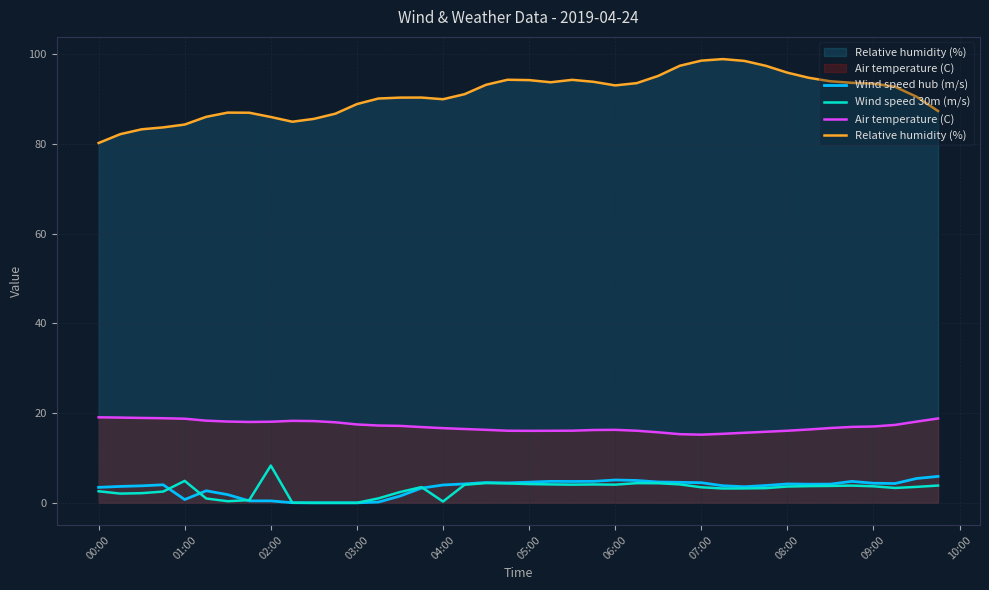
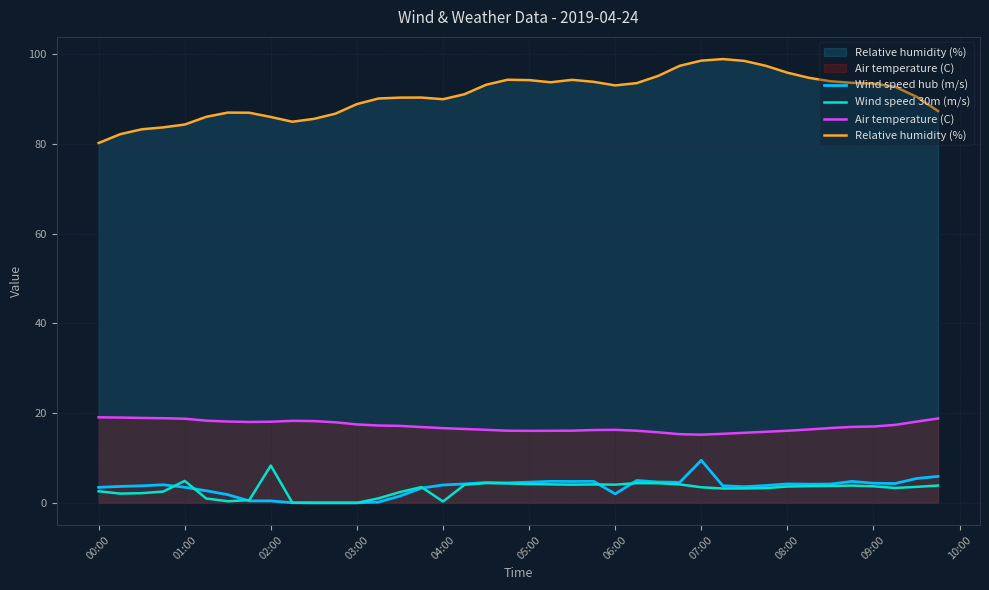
  {
    "Wind speed hub (m/s)": {
      "00:00": 3,
-     "01:00": 1,
+     "01:00": 3,
      "02:00": 0,
      "04:00": 4,
-     "06:00": 5,
-     "07:00": 4,
+     "06:00": 2,
+     "07:00": 9,
      "08:00": 4,
      "09:00": 4
    },
    "Wind speed 30m (m/s)": {
      "00:00": 3,
      "01:00": 5,
      "02:00": 8,
      "04:00": 0,
      "06:00": 4,
      "07:00": 3,
      "08:00": 4,
      "09:00": 4
    }
  }
